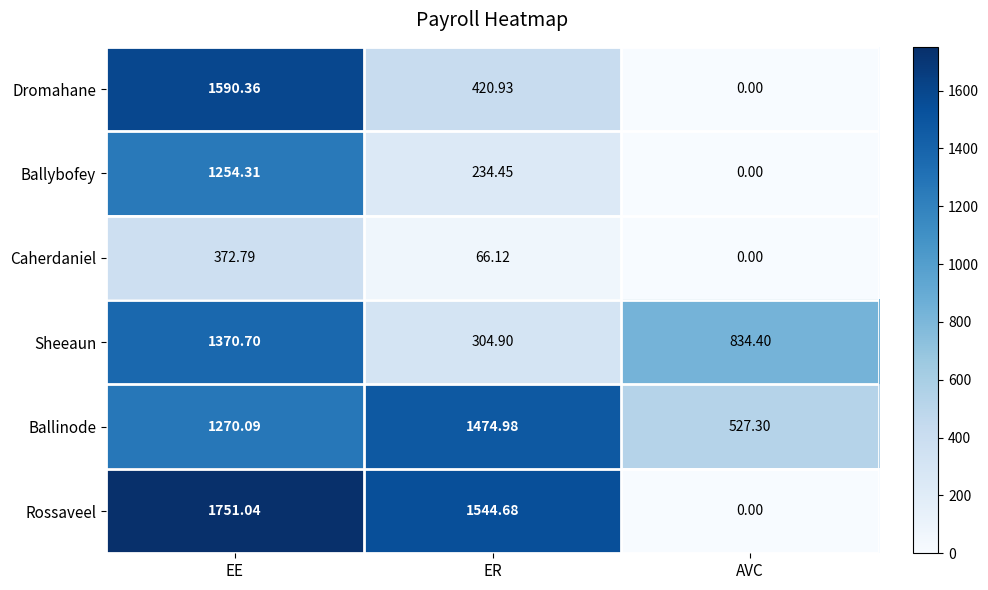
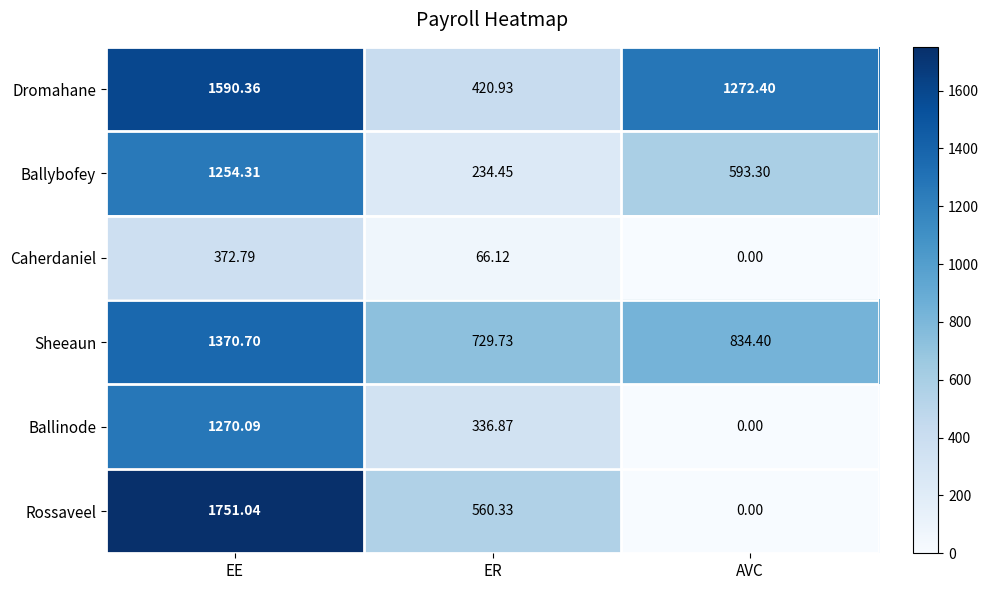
  {
    "Dromahane": {
      "EE": 1590.36,
      "ER": 420.93,
-     "AVC": 0.00
+     "AVC": 1272.40
    },
    "Ballybofey": {
      "EE": 1254.31,
      "ER": 234.45,
-     "AVC": 0.00
+     "AVC": 593.30
    },
    "Caherdaniel": {
      "EE": 372.79,
      "ER": 66.12,
      "AVC": 0.00
    },
    "Sheeaun": {
      "EE": 1370.70,
-     "ER": 304.90,
+     "ER": 729.73,
      "AVC": 834.40
    },
    "Ballinode": {
      "EE": 1270.09,
-     "ER": 1474.98,
-     "AVC": 527.30
+     "ER": 336.87,
+     "AVC": 0.00
    },
    "Rossaveel": {
      "EE": 1751.04,
-     "ER": 1544.68,
+     "ER": 560.33,
      "AVC": 0.00
    }
  }
